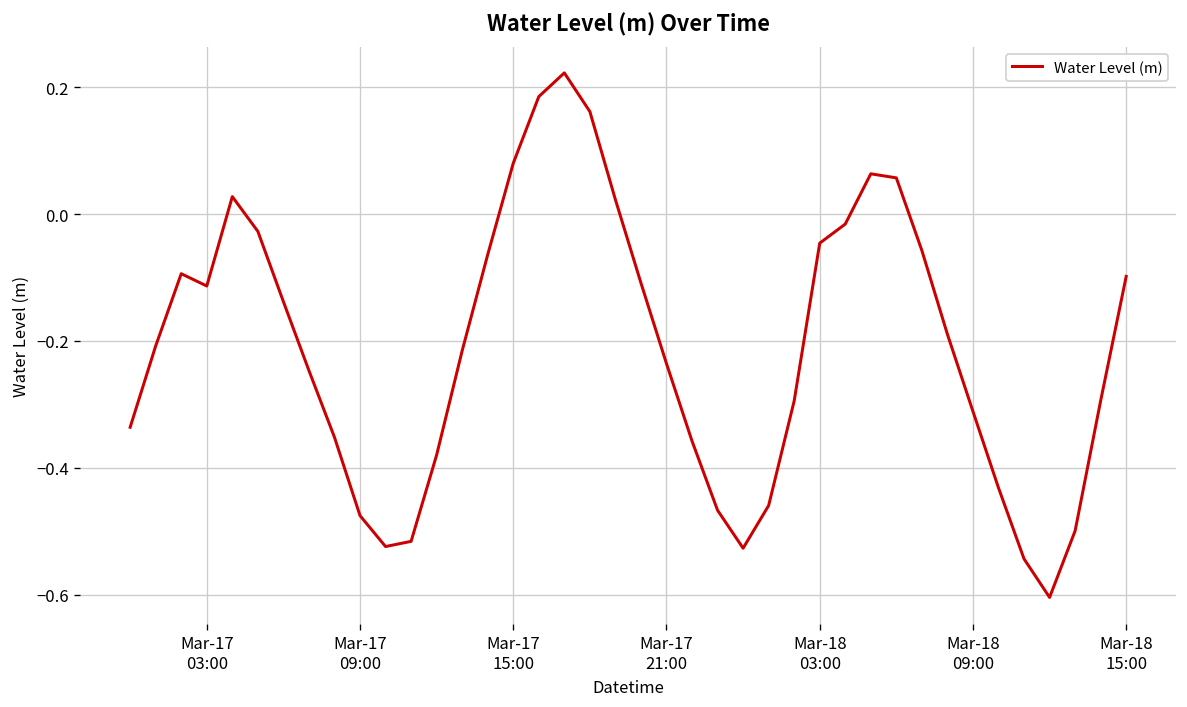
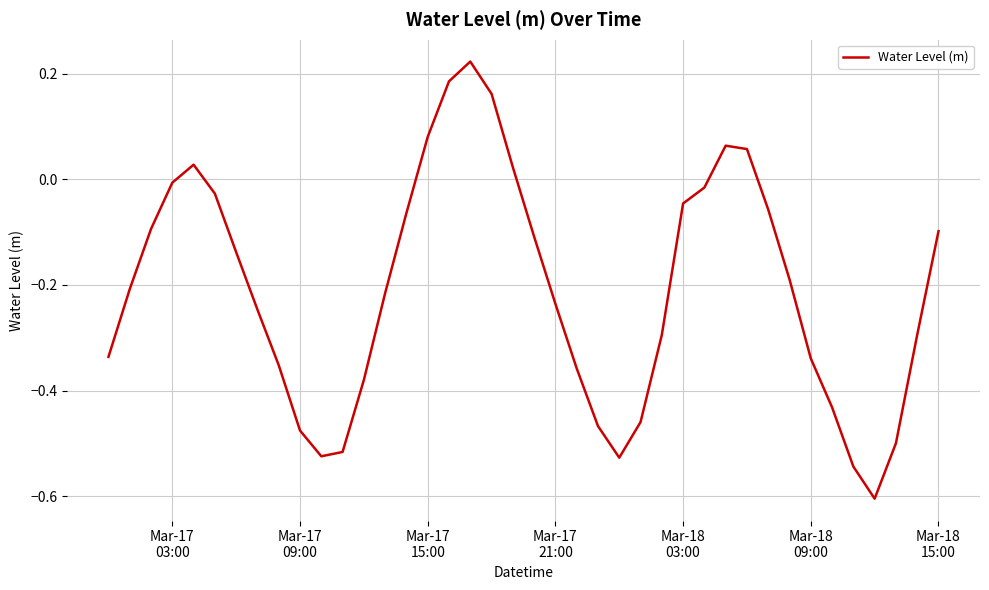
  {
-   "Mar-17 03:00": -0.11,
+   "Mar-17 03:00": -0.01,
    "Mar-17 09:00": -0.48,
    "Mar-17 15:00": 0.08,
    "Mar-17 21:00": -0.24,
    "Mar-18 03:00": -0.05,
-   "Mar-18 09:00": -0.31,
+   "Mar-18 09:00": -0.34,
    "Mar-18 15:00": -0.10
  }
